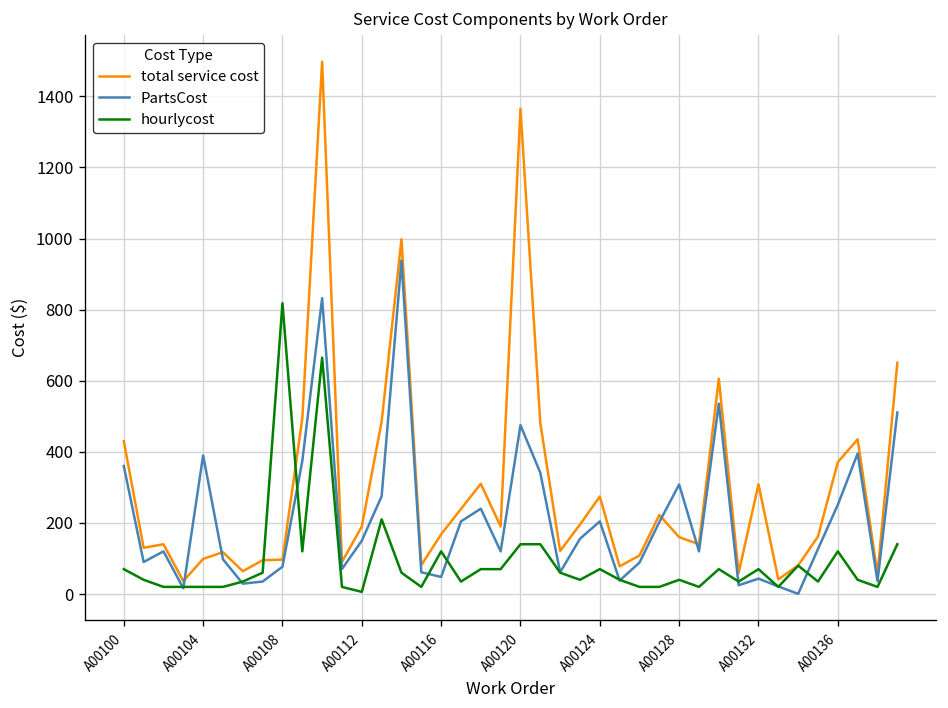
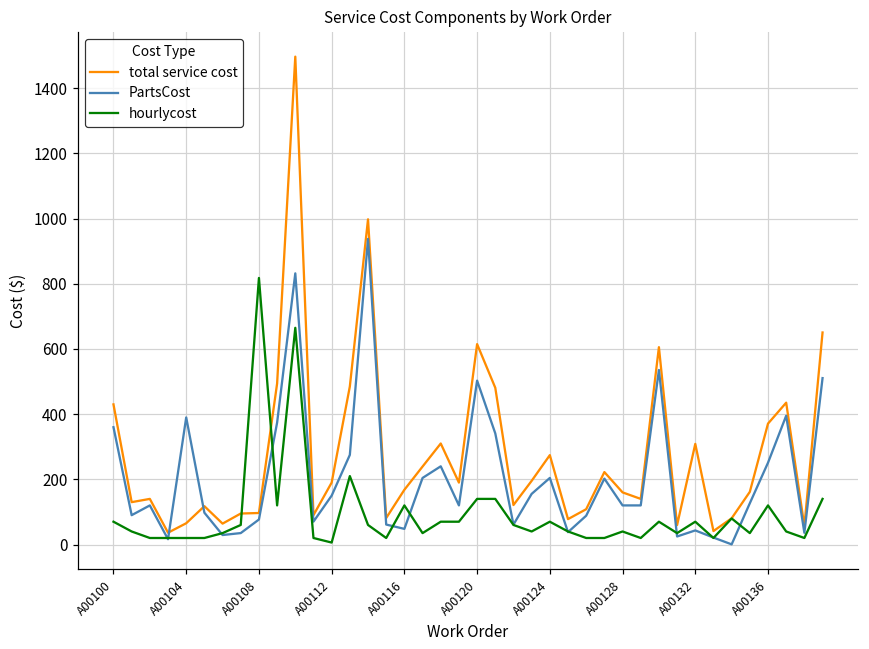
  {
    "total service cost": {
      "A00100": 430,
-     "A00104": 100,
+     "A00104": 70,
      "A00108": 100,
      "A00112": 190,
      "A00116": 170,
-     "A00120": 1370,
+     "A00120": 620,
      "A00124": 270,
      "A00128": 160,
      "A00132": 310,
      "A00136": 370
    },
    "PartsCost": {
      "A00100": 360,
      "A00104": 390,
      "A00108": 80,
      "A00112": 150,
      "A00116": 50,
-     "A00120": 480,
+     "A00120": 500,
      "A00124": 200,
-     "A00128": 310,
+     "A00128": 120,
      "A00132": 40,
      "A00136": 250
    },
    "hourlycost": {
      "A00100": 70,
      "A00104": 20,
      "A00108": 820,
      "A00112": 10,
      "A00116": 120,
      "A00120": 140,
      "A00124": 70,
      "A00128": 40,
      "A00132": 70,
      "A00136": 120
    }
  }
